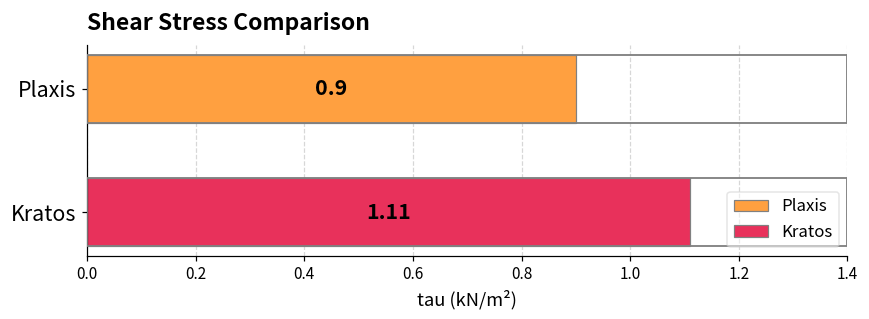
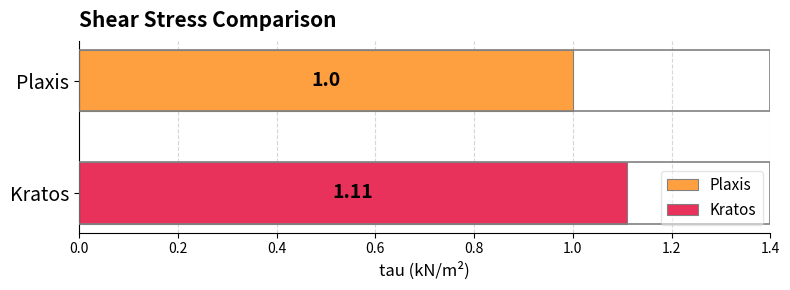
  {
-   "Plaxis": 0.9,
+   "Plaxis": 1.0,
    "Kratos": 1.11
  }
